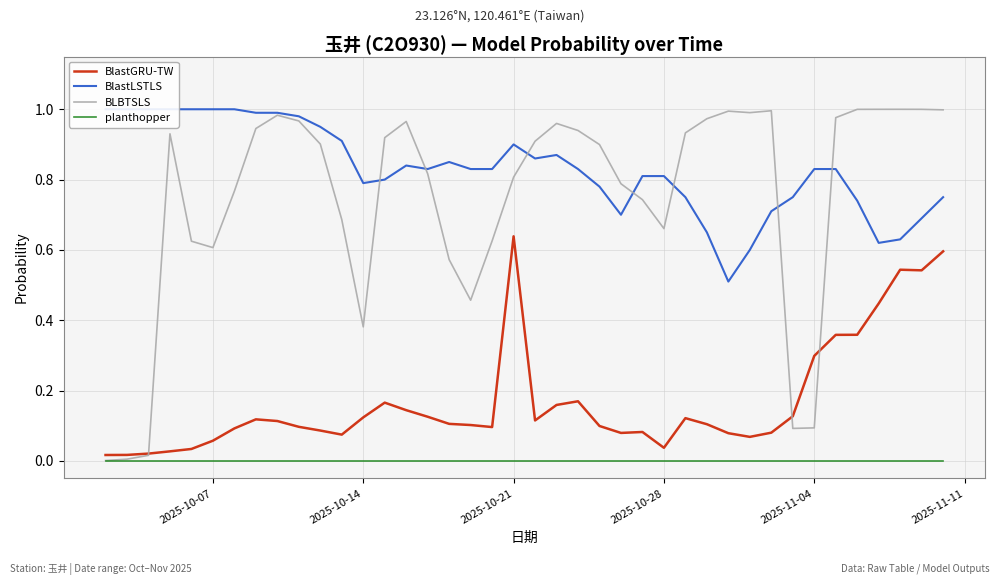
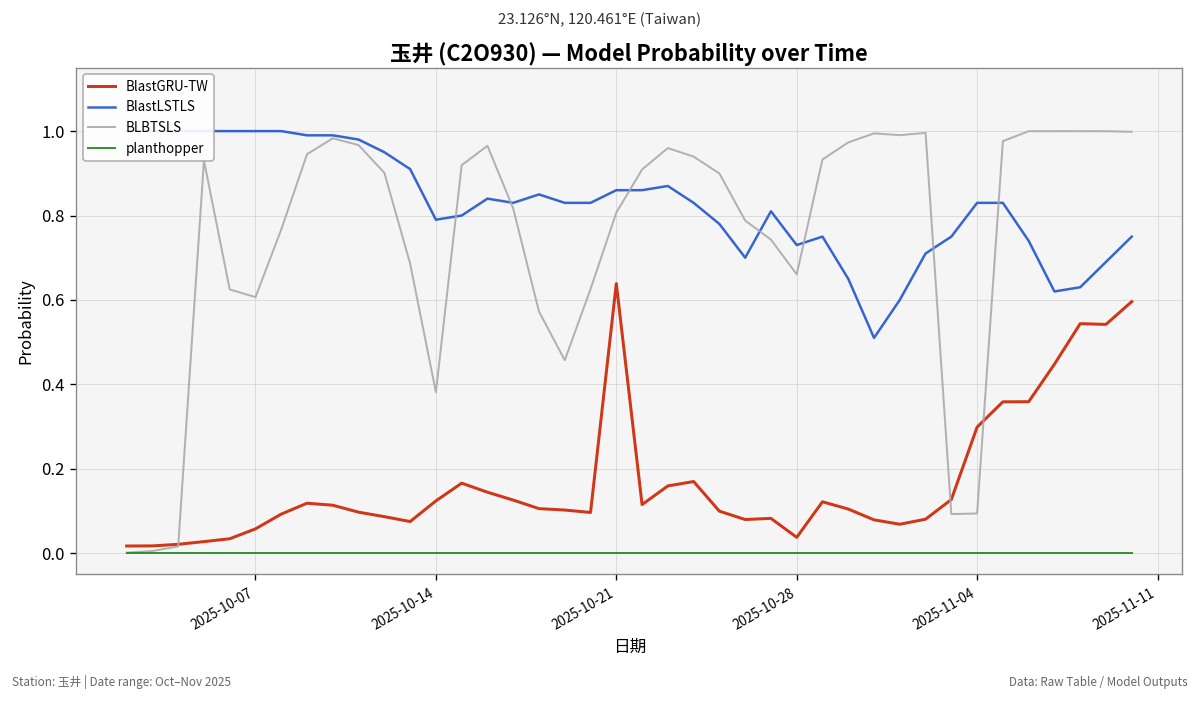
  {
    "BlastGRU-TW": {
      "2025-10-07": 0.06,
      "2025-10-14": 0.12,
      "2025-10-21": 0.64,
      "2025-10-28": 0.04,
      "2025-11-04": 0.30
    },
    "BlastLSTLS": {
      "2025-10-07": 1.00,
      "2025-10-14": 0.79,
-     "2025-10-21": 0.90,
-     "2025-10-28": 0.81,
+     "2025-10-21": 0.86,
+     "2025-10-28": 0.73,
      "2025-11-04": 0.83
    },
    "BLBTSLS": {
      "2025-10-07": 0.61,
      "2025-10-14": 0.38,
      "2025-10-21": 0.81,
      "2025-10-28": 0.66,
      "2025-11-04": 0.09
    },
    "planthopper": {
      "2025-10-07": 0.00,
      "2025-10-14": 0.00,
      "2025-10-21": 0.00,
      "2025-10-28": 0.00,
      "2025-11-04": 0.00
    }
  }
